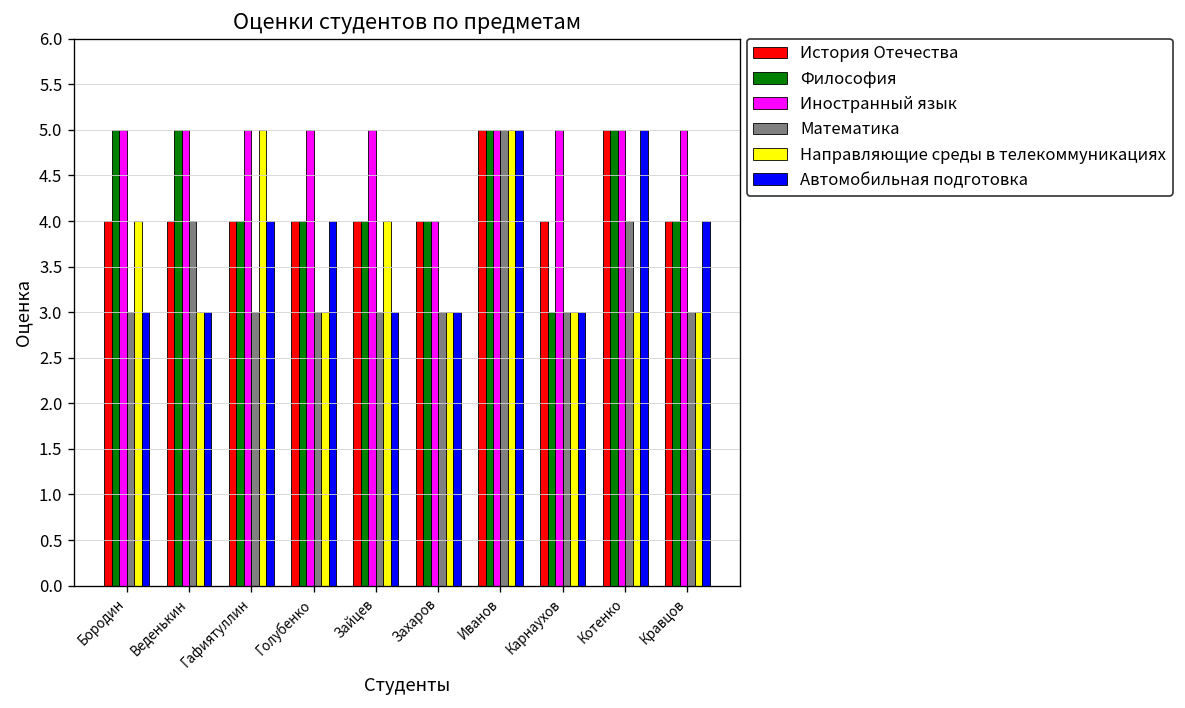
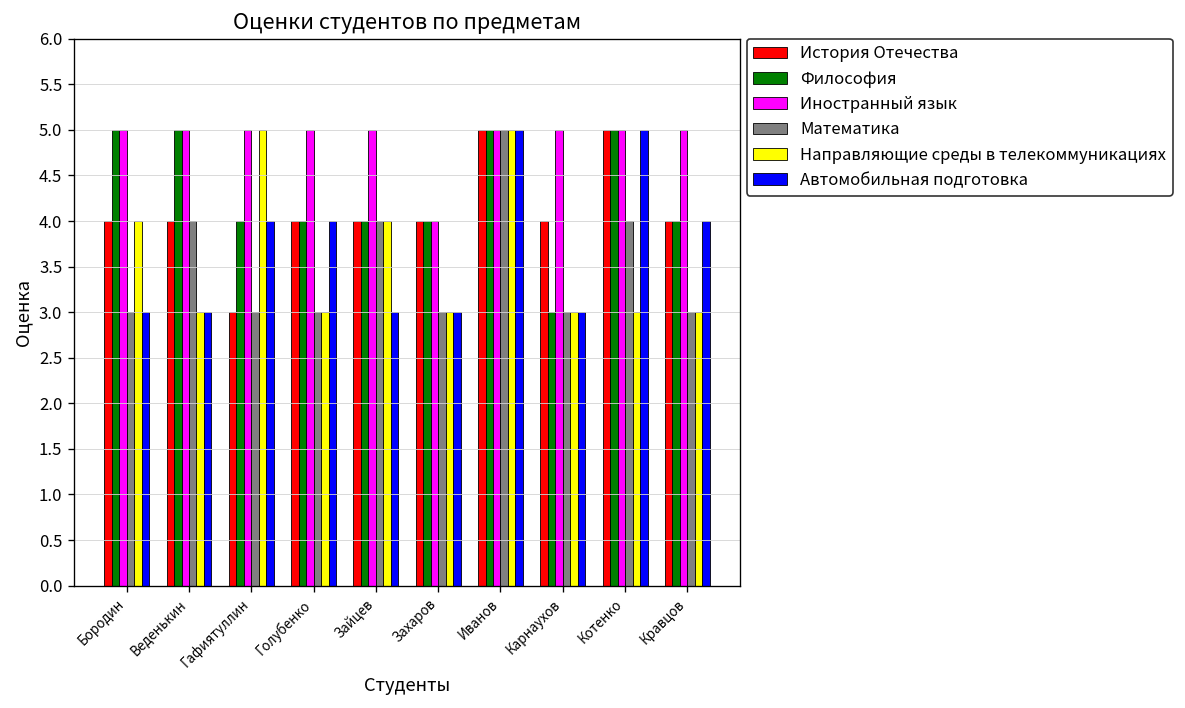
  {
    "История Отечества": {
      "Бородин": 4,
      "Веденькин": 4,
-     "Гафиятуллин": 4,
+     "Гафиятуллин": 3,
      "Голубенко": 4,
      "Зайцев": 4,
      "Захаров": 4,
      "Иванов": 5,
      "Карнаухов": 4,
      "Котенко": 5,
      "Кравцов": 4
    },
    "Философия": {
      "Бородин": 5,
      "Веденькин": 5,
      "Гафиятуллин": 4,
      "Голубенко": 4,
      "Зайцев": 4,
      "Захаров": 4,
      "Иванов": 5,
      "Карнаухов": 3,
      "Котенко": 5,
      "Кравцов": 4
    },
    "Иностранный язык": {
      "Бородин": 5,
      "Веденькин": 5,
      "Гафиятуллин": 5,
      "Голубенко": 5,
      "Зайцев": 5,
      "Захаров": 4,
      "Иванов": 5,
      "Карнаухов": 5,
      "Котенко": 5,
      "Кравцов": 5
    },
    "Математика": {
      "Бородин": 3,
      "Веденькин": 4,
      "Гафиятуллин": 3,
      "Голубенко": 3,
-     "Зайцев": 3,
+     "Зайцев": 4,
      "Захаров": 3,
      "Иванов": 5,
      "Карнаухов": 3,
      "Котенко": 4,
      "Кравцов": 3
    },
    "Направляющие среды в телекоммуникациях": {
      "Бородин": 4,
      "Веденькин": 3,
      "Гафиятуллин": 5,
      "Голубенко": 3,
      "Зайцев": 4,
      "Захаров": 3,
      "Иванов": 5,
      "Карнаухов": 3,
      "Котенко": 3,
      "Кравцов": 3
    },
    "Автомобильная подготовка": {
      "Бородин": 3,
      "Веденькин": 3,
      "Гафиятуллин": 4,
      "Голубенко": 4,
      "Зайцев": 3,
      "Захаров": 3,
      "Иванов": 5,
      "Карнаухов": 3,
      "Котенко": 5,
      "Кравцов": 4
    }
  }
